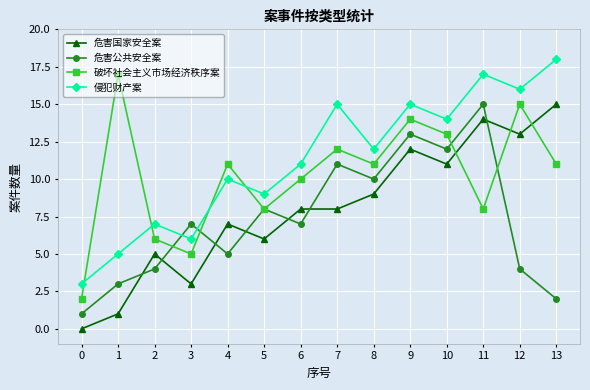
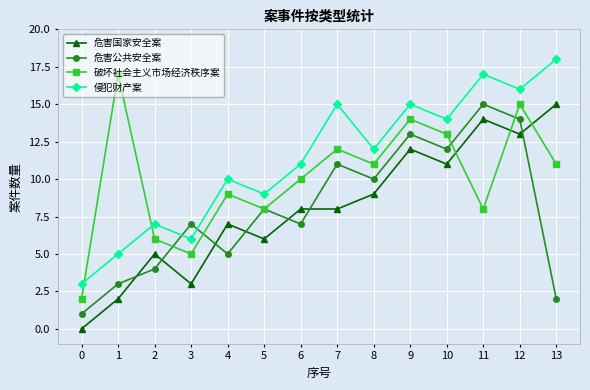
  {
    "危害国家安全案": {
      "0": 0,
-     "1": 1,
+     "1": 2,
      "2": 5,
      "3": 3,
      "4": 7,
      "5": 6,
      "6": 8,
      "7": 8,
      "8": 9,
      "9": 12,
      "10": 11,
      "11": 14,
      "12": 13,
      "13": 15
    },
    "危害公共安全案": {
      "0": 1,
      "1": 3,
      "2": 4,
      "3": 7,
      "4": 5,
      "6": 7,
      "7": 11,
      "8": 10,
      "9": 13,
      "10": 12,
      "11": 15,
-     "12": 4,
+     "12": 14,
      "13": 2
    },
    "破坏社会主义市场经济秩序案": {
      "0": 2,
      "2": 6,
      "3": 5,
-     "4": 11,
+     "4": 9,
      "6": 10,
      "7": 12,
      "8": 11,
      "9": 14,
      "10": 13,
      "11": 8,
      "12": 15,
      "13": 11
    },
    "侵犯财产案": {
      "0": 3,
      "1": 5,
      "2": 7,
      "3": 6,
      "4": 10,
      "5": 9,
      "6": 11,
      "7": 15,
      "8": 12,
      "9": 15,
      "10": 14,
      "11": 17,
      "12": 16,
      "13": 18
    }
  }
